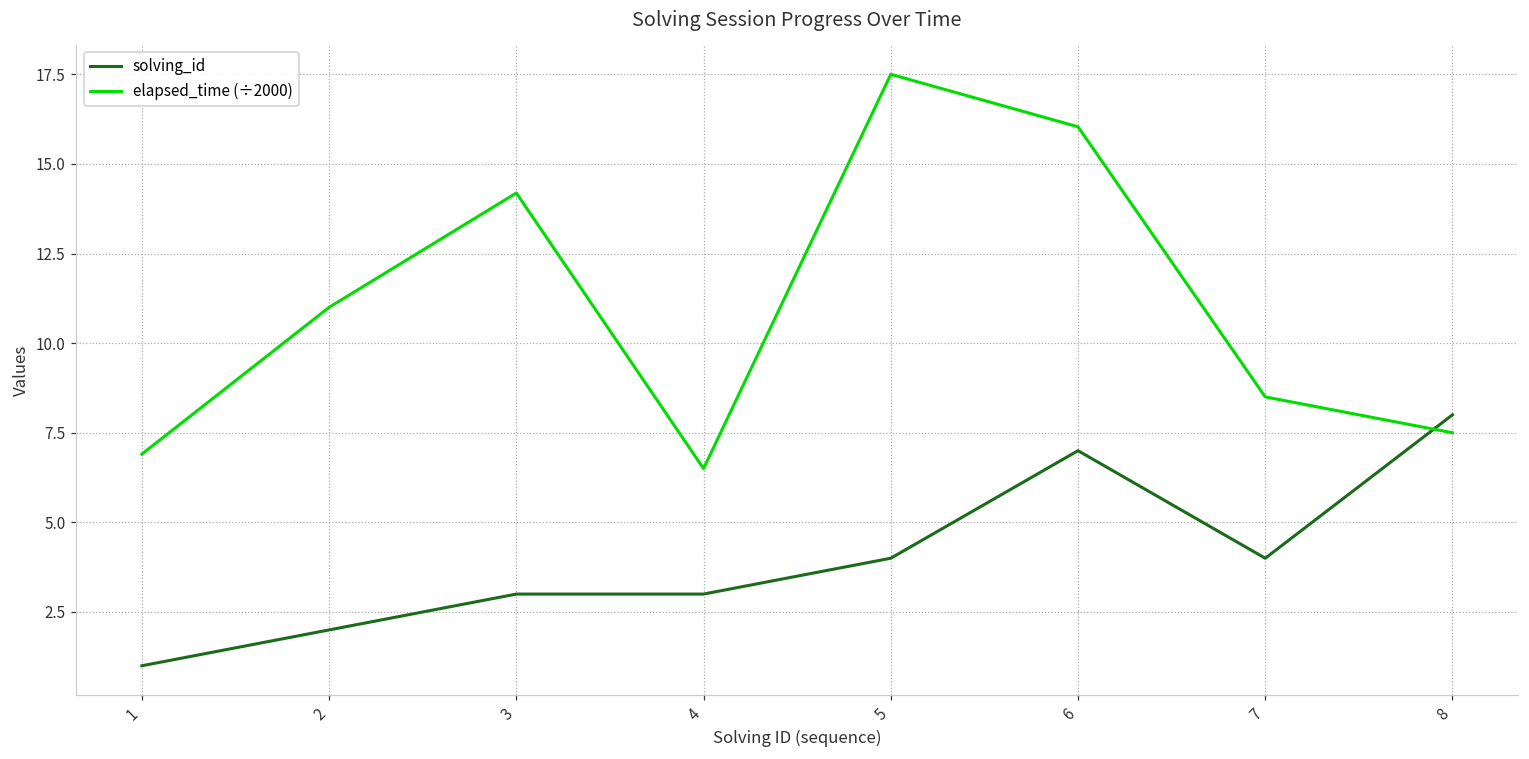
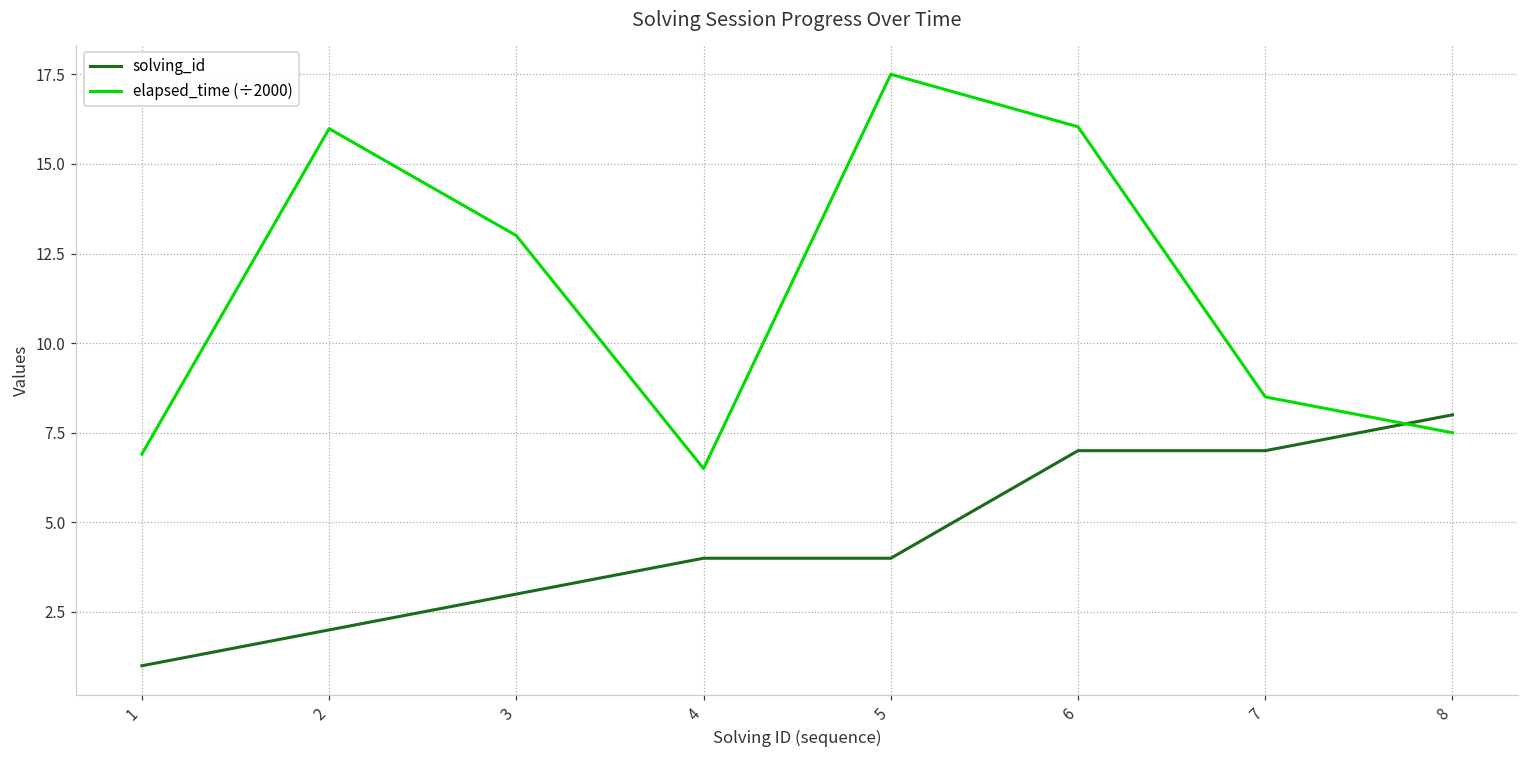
  {
    "solving_id": {
      "1": 1,
      "2": 2,
      "3": 3,
-     "4": 3,
+     "4": 4,
      "5": 4,
      "6": 7,
-     "7": 4,
+     "7": 7,
      "8": 8
    },
    "elapsed_time (÷2000)": {
      "1": 6.9,
-     "2": 11.0,
-     "3": 14.2,
+     "2": 16.0,
+     "3": 13.0,
      "4": 6.5,
      "5": 17.5,
      "6": 16.0,
      "7": 8.5,
      "8": 7.5
    }
  }
